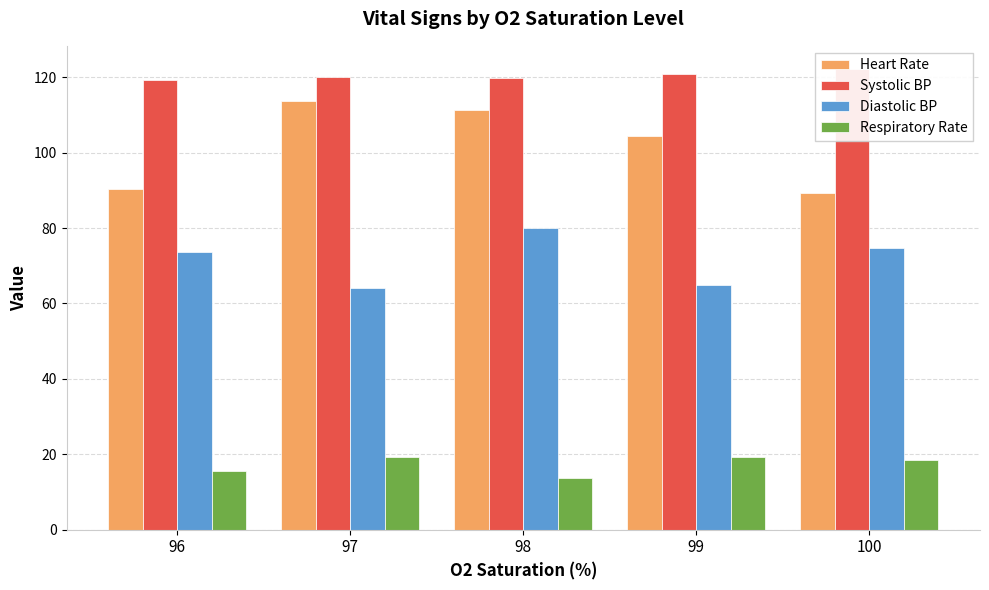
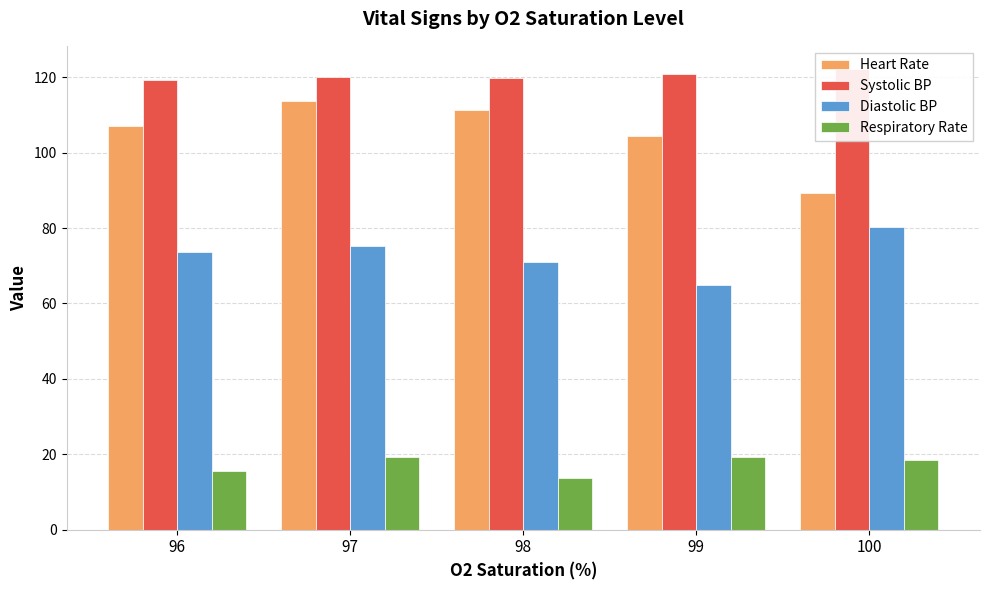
  {
    "Heart Rate": {
-     "96": 90,
+     "96": 107,
      "97": 114,
      "98": 111,
      "99": 104,
      "100": 89
    },
    "Systolic BP": {
      "96": 119,
      "97": 120,
      "98": 120,
      "99": 121
    },
    "Diastolic BP": {
      "96": 74,
-     "97": 64,
-     "98": 80,
+     "97": 75,
+     "98": 71,
      "99": 65,
-     "100": 75
+     "100": 80
    },
    "Respiratory Rate": {
      "96": 16,
      "97": 19,
      "98": 14,
      "99": 19,
      "100": 19
    }
  }
